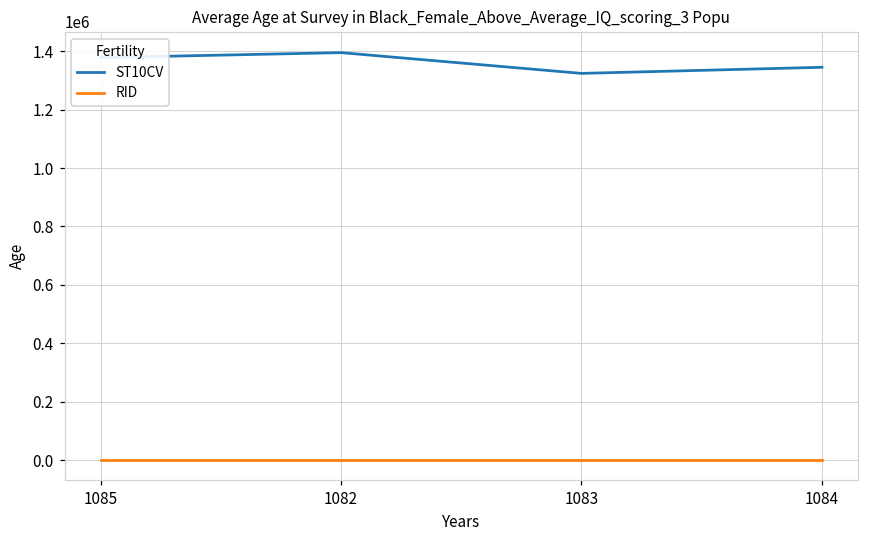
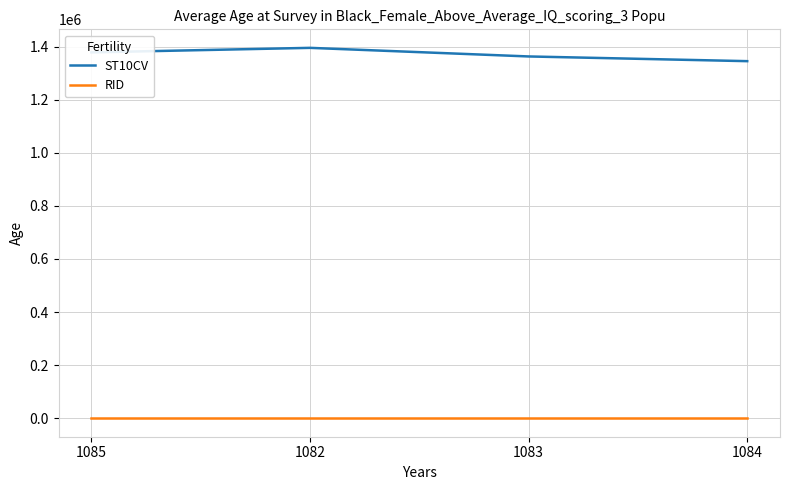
  {
    "ST10CV": {
      "1082": 1400000,
-     "1083": 1320000,
+     "1083": 1360000,
      "1084": 1350000
    },
    "RID": {
      "1085": 0,
      "1082": 0,
      "1083": 0,
      "1084": 0
    }
  }
